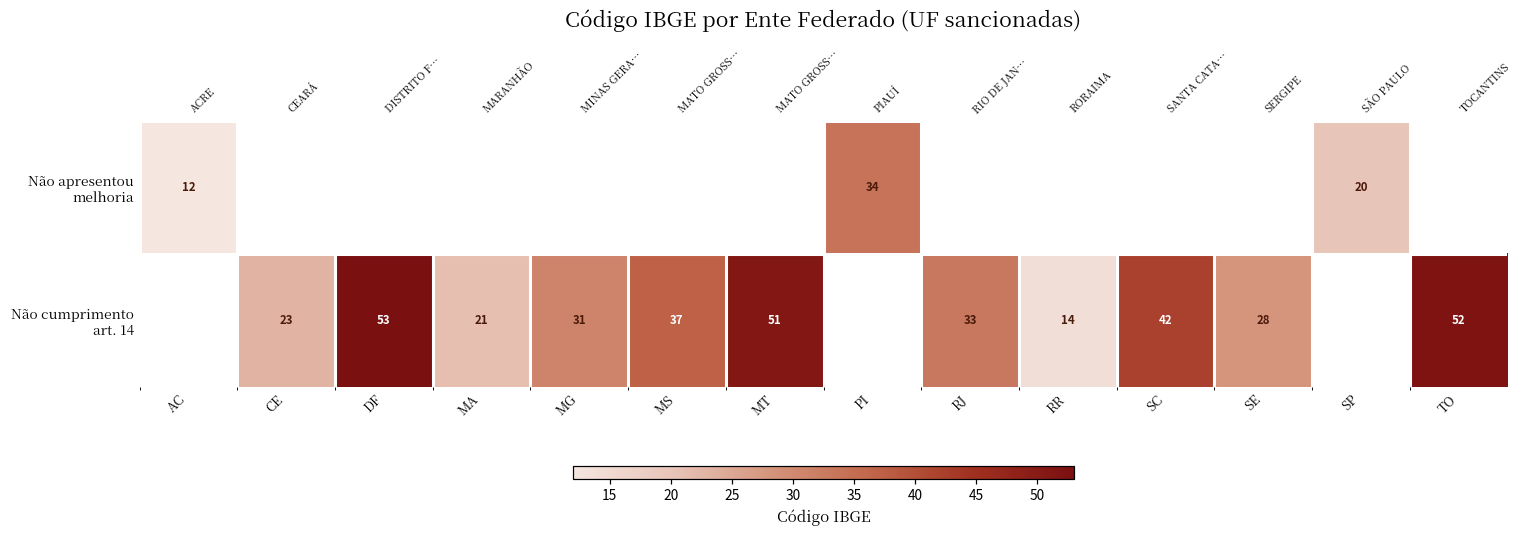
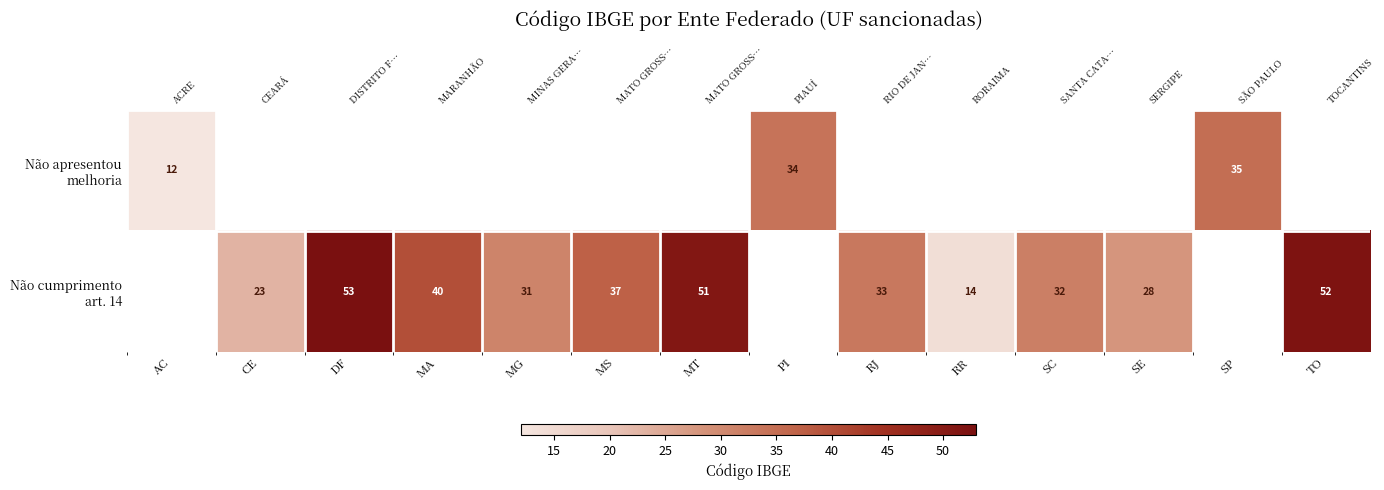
  {
    "Não apresentou melhoria": {
      "AC": 12,
      "PI": 34,
-     "SP": 20
+     "SP": 35
    },
    "Não cumprimento art. 14": {
      "CE": 23,
      "DF": 53,
-     "MA": 21,
+     "MA": 40,
      "MG": 31,
      "MS": 37,
      "MT": 51,
      "RJ": 33,
      "RR": 14,
-     "SC": 42,
+     "SC": 32,
      "SE": 28,
      "TO": 52
    }
  }
